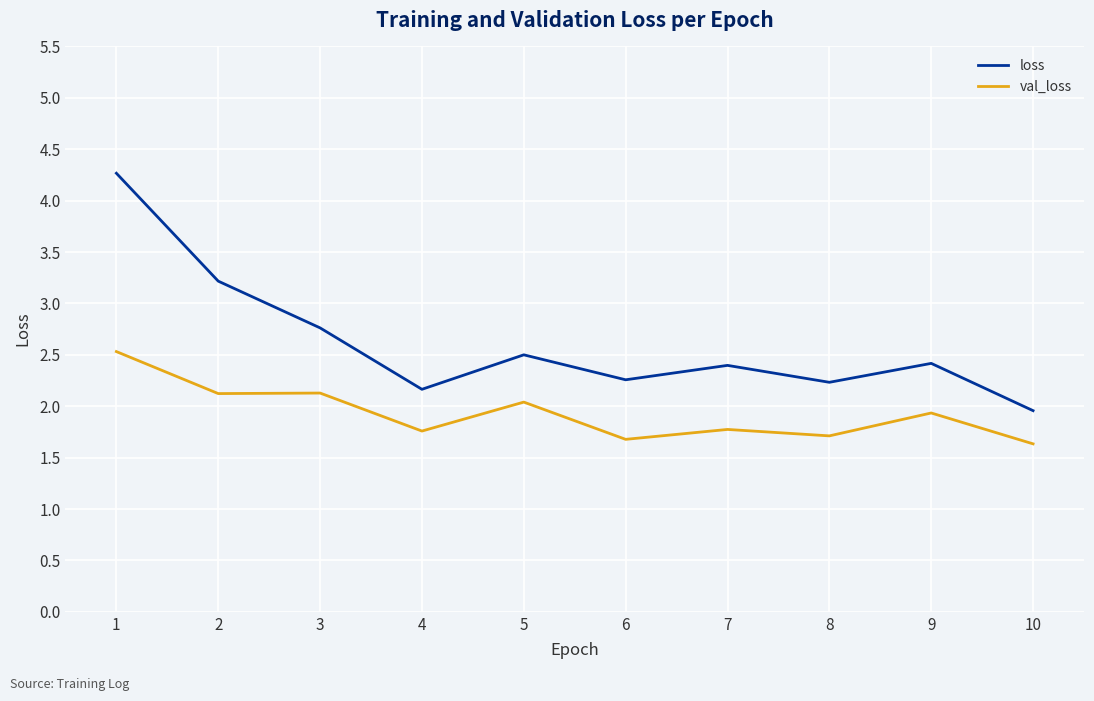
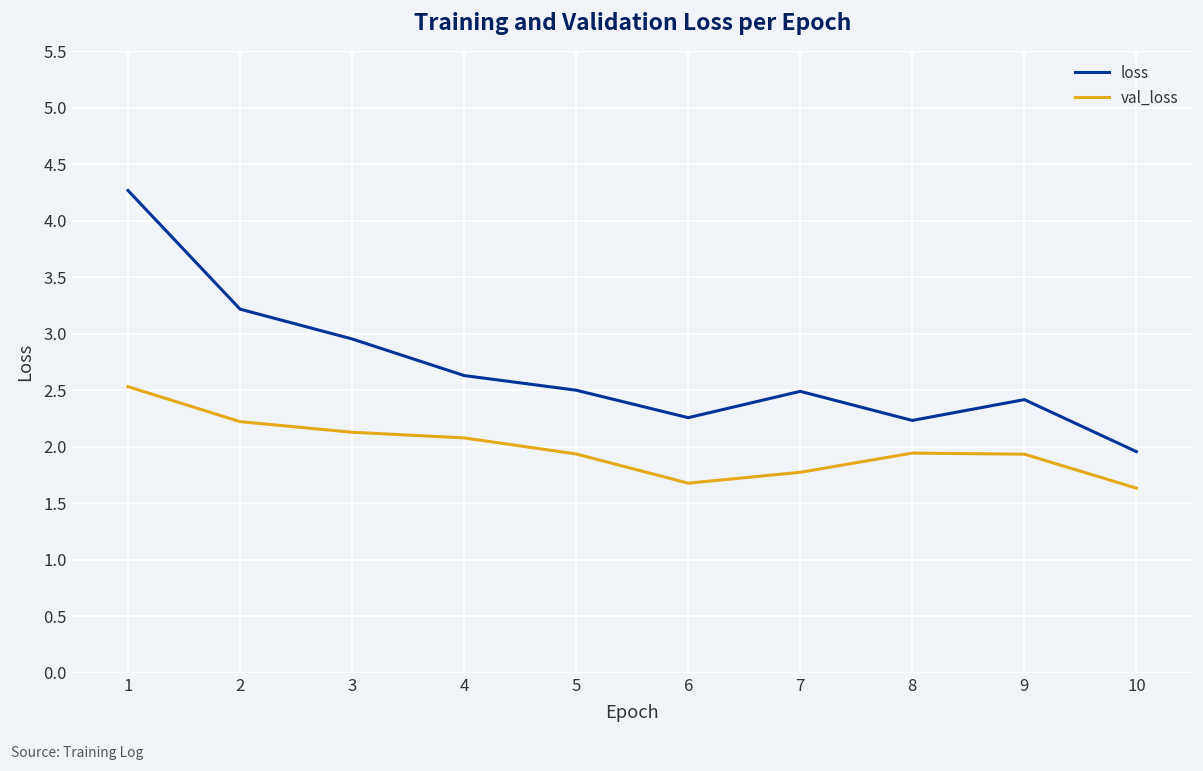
  {
    "loss": {
      "1": 4.27,
      "2": 3.22,
-     "3": 2.76,
-     "4": 2.16,
+     "3": 2.95,
+     "4": 2.63,
      "5": 2.50,
      "6": 2.26,
-     "7": 2.40,
+     "7": 2.49,
      "8": 2.23,
      "9": 2.42,
      "10": 1.96
    },
    "val_loss": {
      "1": 2.53,
-     "2": 2.12,
+     "2": 2.22,
      "3": 2.13,
-     "4": 1.76,
-     "5": 2.04,
+     "4": 2.08,
+     "5": 1.94,
      "6": 1.68,
      "7": 1.77,
-     "8": 1.71,
+     "8": 1.94,
      "9": 1.93,
      "10": 1.63
    }
  }
